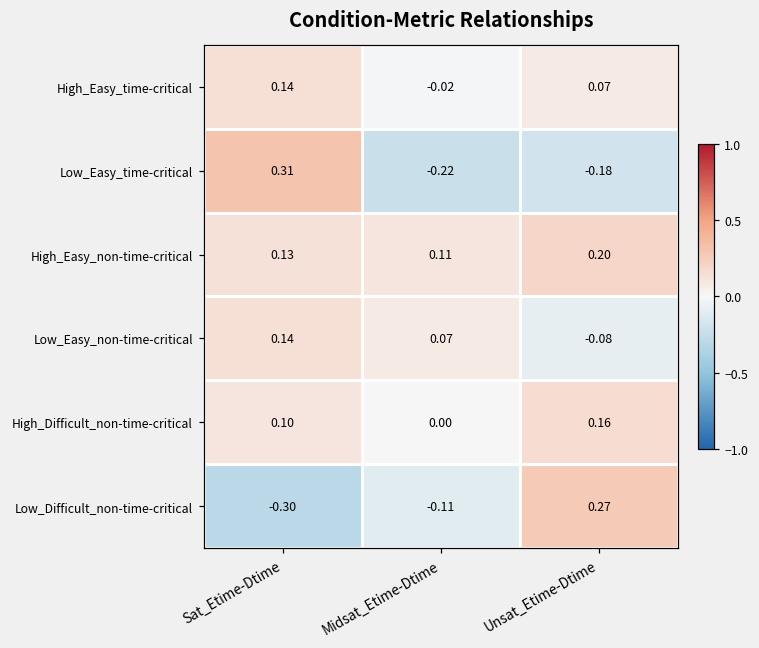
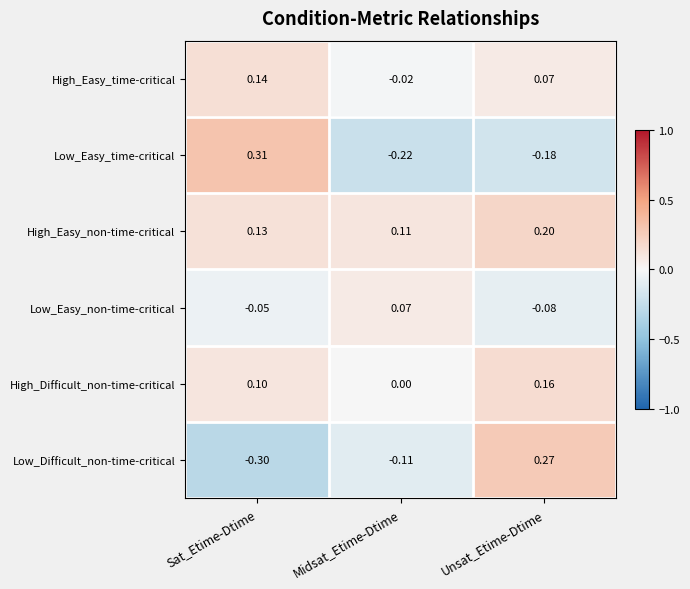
  {
    "High_Easy_time-critical": {
      "Sat_Etime-Dtime": 0.14,
      "Midsat_Etime-Dtime": -0.02,
      "Unsat_Etime-Dtime": 0.07
    },
    "Low_Easy_time-critical": {
      "Sat_Etime-Dtime": 0.31,
      "Midsat_Etime-Dtime": -0.22,
      "Unsat_Etime-Dtime": -0.18
    },
    "High_Easy_non-time-critical": {
      "Sat_Etime-Dtime": 0.13,
      "Midsat_Etime-Dtime": 0.11,
      "Unsat_Etime-Dtime": 0.20
    },
    "Low_Easy_non-time-critical": {
-     "Sat_Etime-Dtime": 0.14,
+     "Sat_Etime-Dtime": -0.05,
      "Midsat_Etime-Dtime": 0.07,
      "Unsat_Etime-Dtime": -0.08
    },
    "High_Difficult_non-time-critical": {
      "Sat_Etime-Dtime": 0.10,
      "Midsat_Etime-Dtime": 0.00,
      "Unsat_Etime-Dtime": 0.16
    },
    "Low_Difficult_non-time-critical": {
      "Sat_Etime-Dtime": -0.30,
      "Midsat_Etime-Dtime": -0.11,
      "Unsat_Etime-Dtime": 0.27
    }
  }
